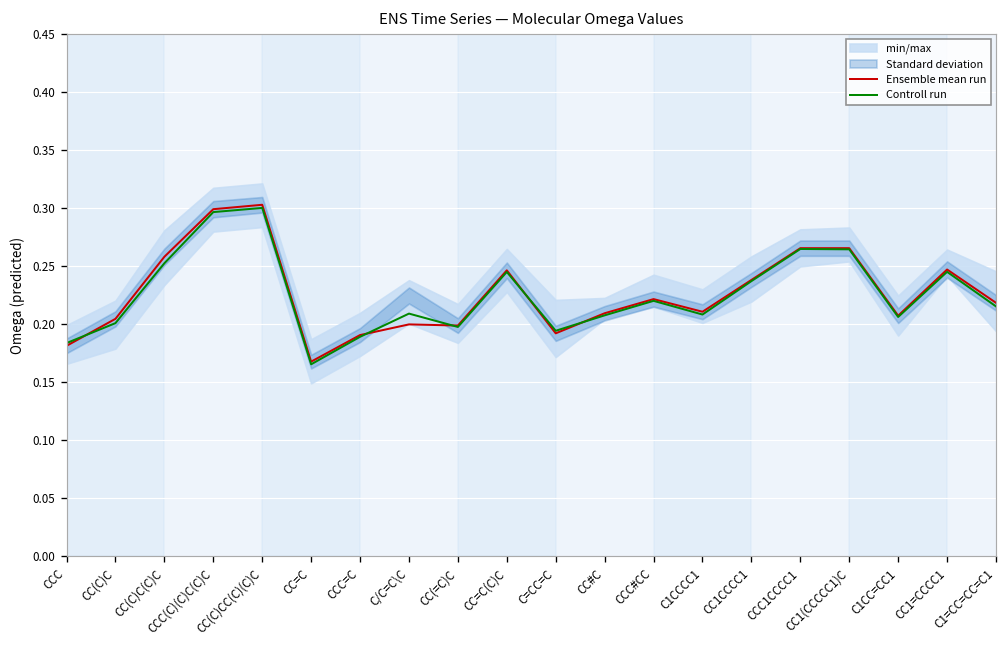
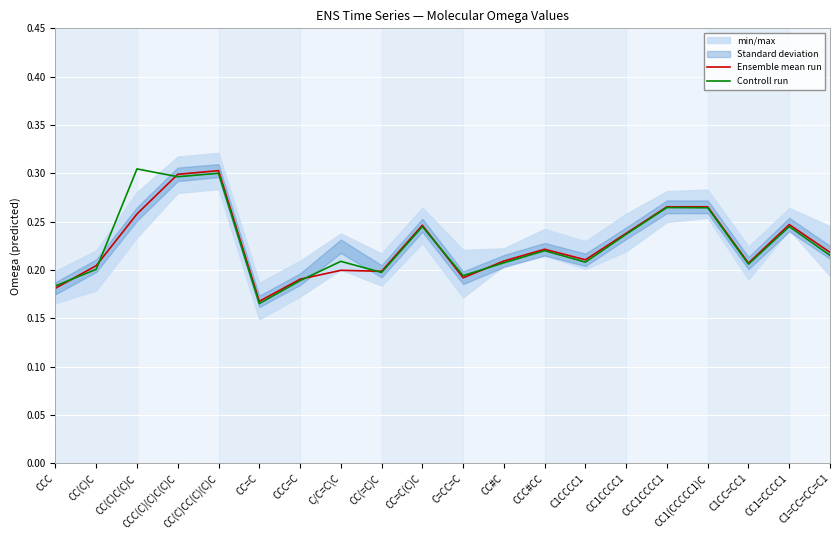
  {
    "Ensemble mean run": {
      "CC(C)C": 0.20,
      "CC(C)C(C)C": 0.26,
      "CC(C)CC(C)(C)C": 0.30,
      "C/C=C\\C": 0.20,
      "C1=CC=CC=C1": 0.22
    },
    "Controll run": {
      "CC(C)C": 0.20,
-     "CC(C)C(C)C": 0.25,
+     "CC(C)C(C)C": 0.30,
      "CC(C)CC(C)(C)C": 0.30,
      "C/C=C\\C": 0.21,
      "C1=CC=CC=C1": 0.22
    }
  }
